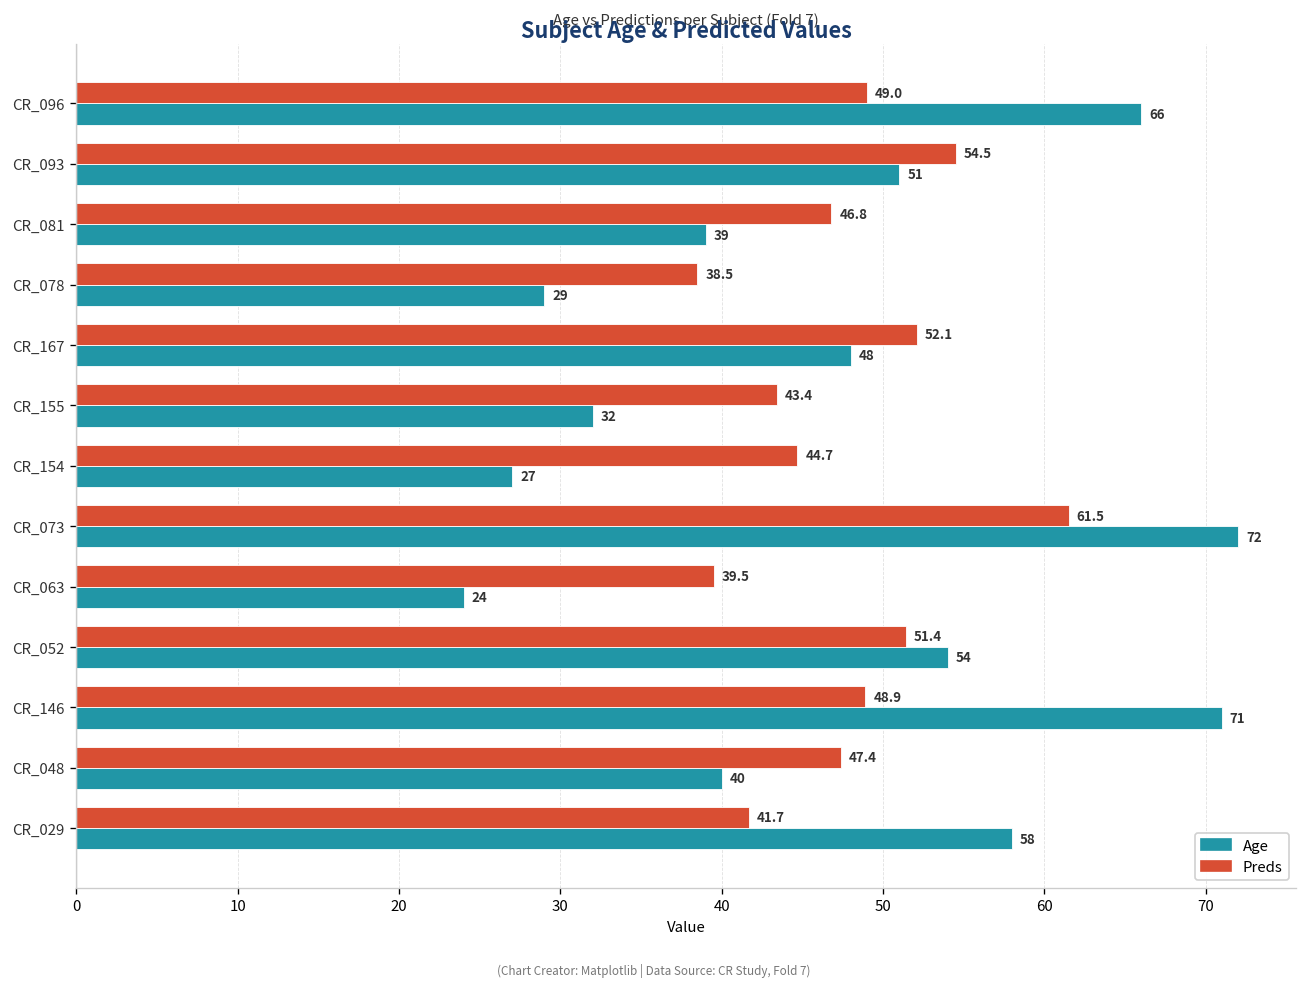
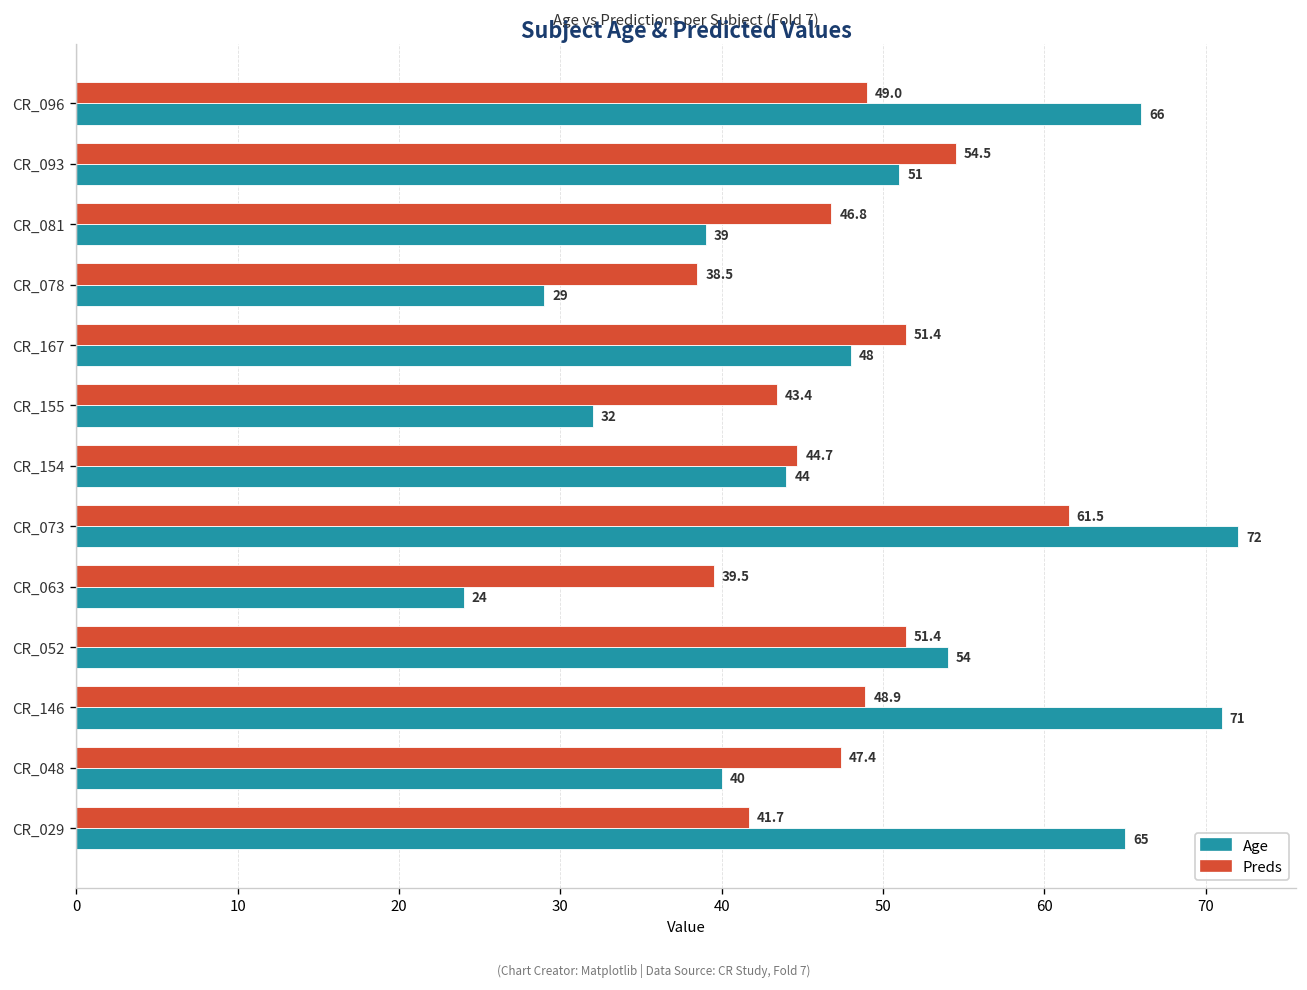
  {
    "Age": {
      "CR_096": 66,
      "CR_093": 51,
      "CR_081": 39,
      "CR_078": 29,
      "CR_167": 48,
      "CR_155": 32,
-     "CR_154": 27,
+     "CR_154": 44,
      "CR_073": 72,
      "CR_063": 24,
      "CR_052": 54,
      "CR_146": 71,
      "CR_048": 40,
-     "CR_029": 58
+     "CR_029": 65
    },
    "Preds": {
      "CR_096": 49.0,
      "CR_093": 54.5,
      "CR_081": 46.8,
      "CR_078": 38.5,
-     "CR_167": 52.1,
+     "CR_167": 51.4,
      "CR_155": 43.4,
      "CR_154": 44.7,
      "CR_073": 61.5,
      "CR_063": 39.5,
      "CR_052": 51.4,
      "CR_146": 48.9,
      "CR_048": 47.4,
      "CR_029": 41.7
    }
  }
